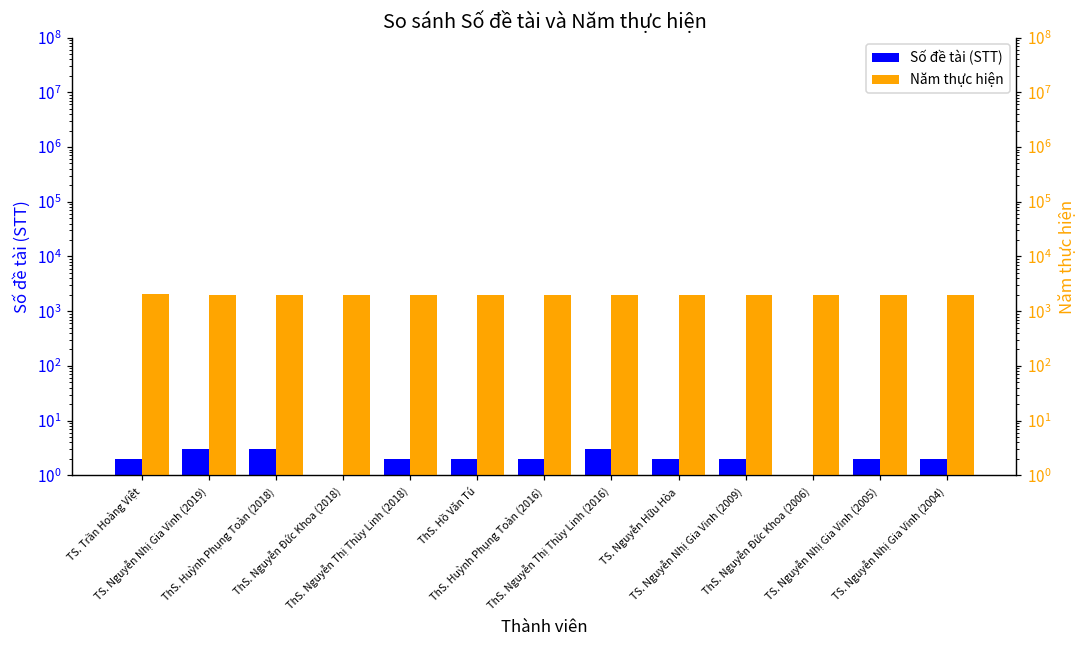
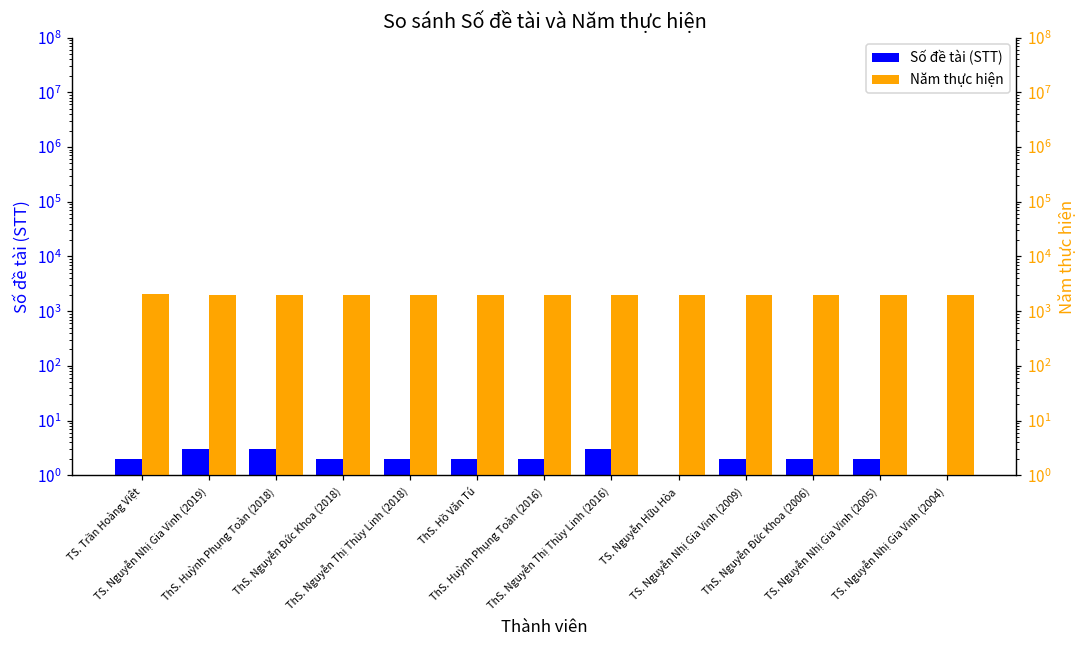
  {
    "Số đề tài (STT)": {
      "TS. Trần Hoàng Việt": 2,
      "TS. Nguyễn Nhị Gia Vinh (2019)": 3,
      "ThS. Huỳnh Phụng Toàn (2018)": 3,
-     "ThS. Nguyễn Đức Khoa (2018)": 1,
+     "ThS. Nguyễn Đức Khoa (2018)": 2,
      "ThS. Nguyễn Thị Thùy Linh (2018)": 2,
      "ThS. Hồ Văn Tú": 2,
      "ThS. Huỳnh Phụng Toàn (2016)": 2,
      "ThS. Nguyễn Thị Thùy Linh (2016)": 3,
-     "TS. Nguyễn Hữu Hòa": 2,
+     "TS. Nguyễn Hữu Hòa": 1,
      "TS. Nguyễn Nhị Gia Vinh (2009)": 2,
-     "ThS. Nguyễn Đức Khoa (2006)": 1,
+     "ThS. Nguyễn Đức Khoa (2006)": 2,
      "TS. Nguyễn Nhị Gia Vinh (2005)": 2,
-     "TS. Nguyễn Nhị Gia Vinh (2004)": 2
+     "TS. Nguyễn Nhị Gia Vinh (2004)": 1
    },
    "Năm thực hiện": {
      "TS. Trần Hoàng Việt": 2000,
      "TS. Nguyễn Nhị Gia Vinh (2019)": 2000,
      "ThS. Huỳnh Phụng Toàn (2018)": 2000,
      "ThS. Nguyễn Đức Khoa (2018)": 2000,
      "ThS. Nguyễn Thị Thùy Linh (2018)": 2000,
      "ThS. Hồ Văn Tú": 2000,
      "ThS. Huỳnh Phụng Toàn (2016)": 2000,
      "ThS. Nguyễn Thị Thùy Linh (2016)": 2000,
      "TS. Nguyễn Hữu Hòa": 2000,
      "TS. Nguyễn Nhị Gia Vinh (2009)": 2000,
      "ThS. Nguyễn Đức Khoa (2006)": 2000,
      "TS. Nguyễn Nhị Gia Vinh (2005)": 2000,
      "TS. Nguyễn Nhị Gia Vinh (2004)": 2000
    }
  }
